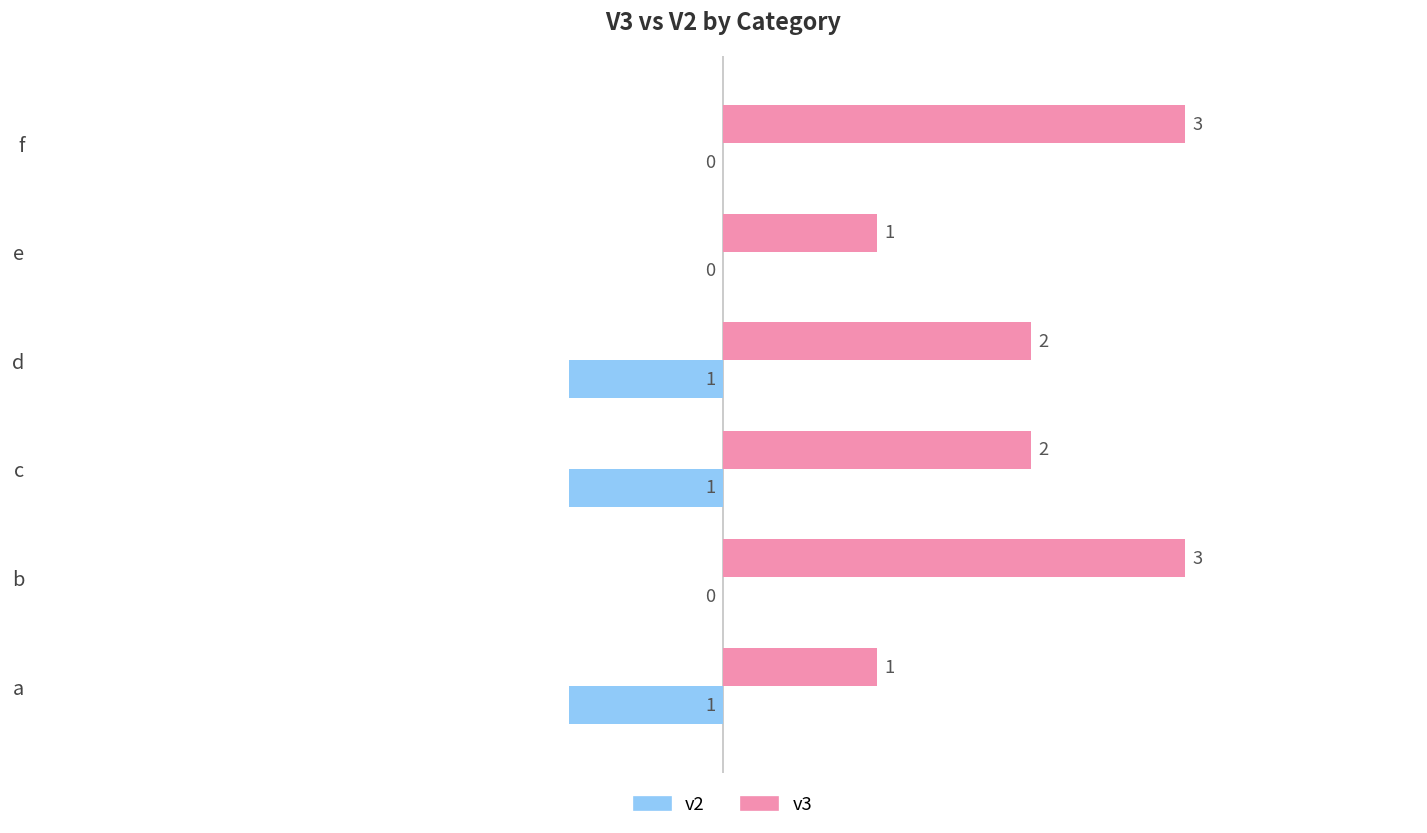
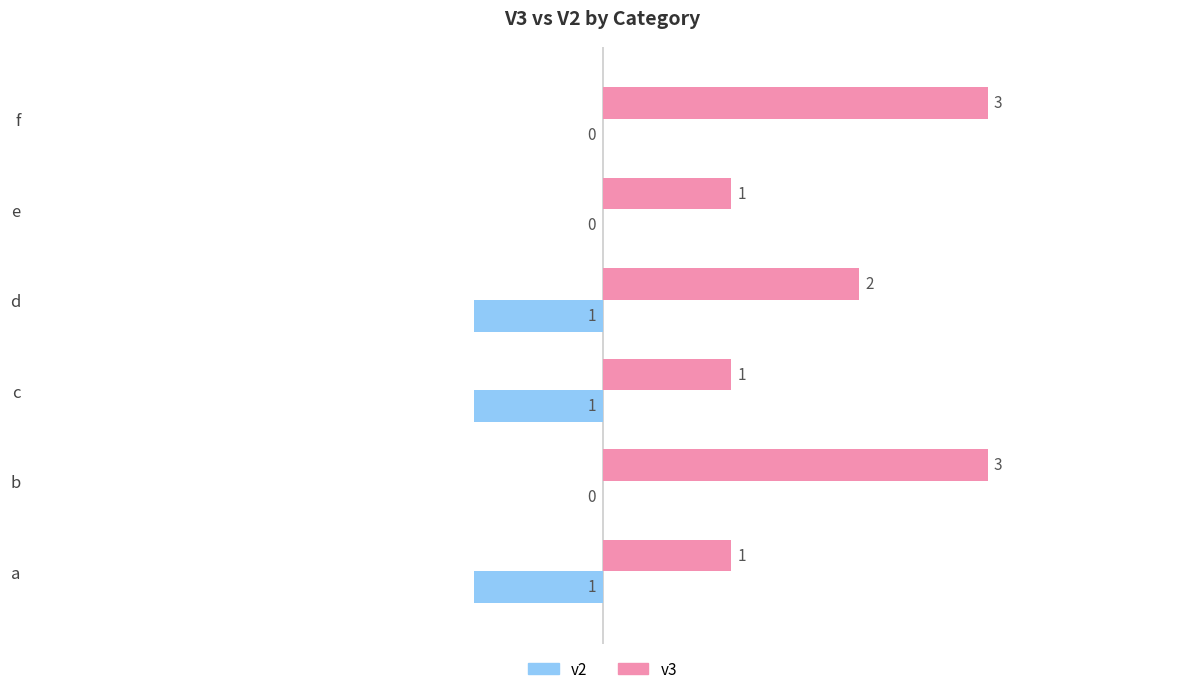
  {
    "v3": {
      "f": 3,
      "e": 1,
      "d": 2,
-     "c": 2,
+     "c": 1,
      "b": 3,
      "a": 1
    },
    "v2": {
      "f": 0,
      "e": 0,
      "b": 0
    }
  }
